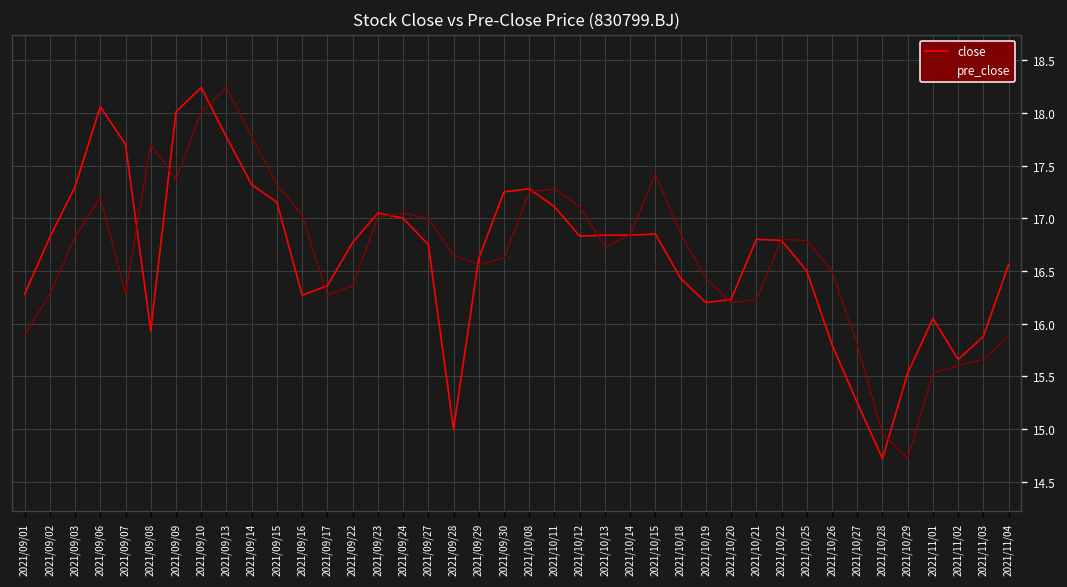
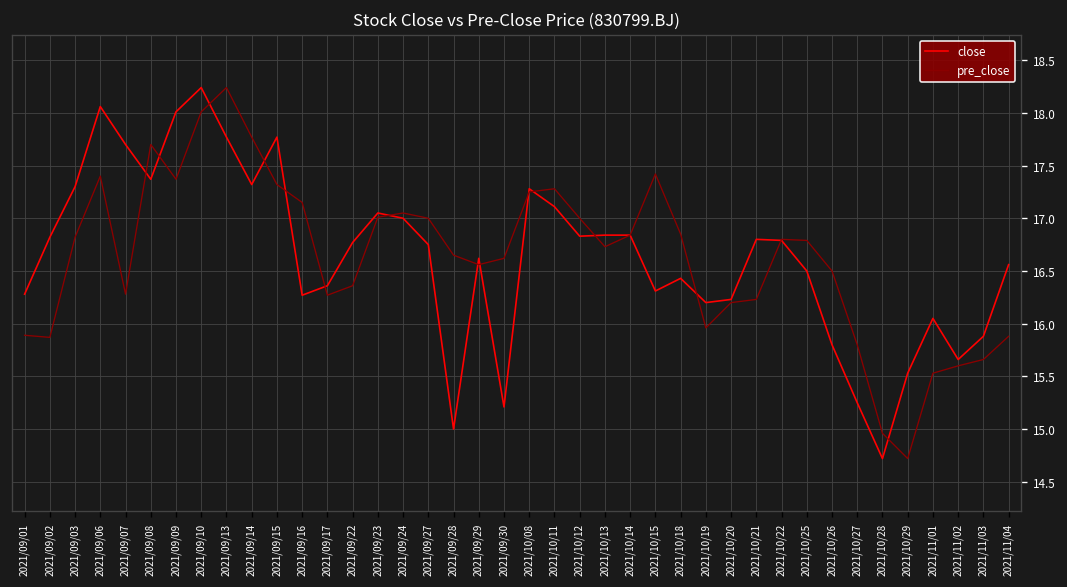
  {
    "close": {
      "2021/09/01": 16.3,
      "2021/09/02": 16.8,
      "2021/09/03": 17.3,
      "2021/09/06": 18.1,
      "2021/09/07": 17.7,
-     "2021/09/08": 15.9,
+     "2021/09/08": 17.4,
      "2021/09/09": 18.0,
      "2021/09/10": 18.2,
      "2021/09/13": 17.8,
      "2021/09/14": 17.3,
-     "2021/09/15": 17.2,
+     "2021/09/15": 17.8,
      "2021/09/16": 16.3,
      "2021/09/17": 16.4,
      "2021/09/22": 16.8,
      "2021/09/23": 17.1,
      "2021/09/24": 17.0,
      "2021/09/27": 16.8,
      "2021/09/28": 15.0,
      "2021/09/29": 16.6,
-     "2021/09/30": 17.3,
+     "2021/09/30": 15.2,
      "2021/10/08": 17.3,
      "2021/10/11": 17.1,
      "2021/10/12": 16.8,
      "2021/10/13": 16.8,
-     "2021/10/15": 16.9,
+     "2021/10/15": 16.3,
      "2021/10/18": 16.4,
      "2021/10/19": 16.2,
      "2021/10/20": 16.2,
      "2021/10/21": 16.8,
      "2021/10/25": 16.5,
      "2021/10/26": 15.8,
      "2021/10/27": 15.3,
      "2021/10/28": 14.7,
      "2021/10/29": 15.5,
      "2021/11/01": 16.1,
      "2021/11/02": 15.7,
      "2021/11/03": 15.9,
      "2021/11/04": 16.6
    },
    "pre_close": {
      "2021/09/01": 15.9,
-     "2021/09/02": 16.3,
+     "2021/09/02": 15.9,
      "2021/09/03": 16.8,
-     "2021/09/06": 17.2,
+     "2021/09/06": 17.4,
      "2021/09/07": 16.3,
      "2021/09/08": 17.7,
      "2021/09/09": 17.4,
      "2021/09/10": 18.0,
      "2021/09/13": 18.2,
      "2021/09/14": 17.8,
      "2021/09/15": 17.3,
-     "2021/09/16": 17.0,
+     "2021/09/16": 17.2,
      "2021/09/17": 16.3,
      "2021/09/22": 16.4,
      "2021/09/23": 17.0,
      "2021/09/24": 17.1,
      "2021/09/27": 17.0,
      "2021/09/28": 16.7,
      "2021/09/29": 16.6,
      "2021/09/30": 16.6,
      "2021/10/08": 17.3,
      "2021/10/11": 17.3,
-     "2021/10/12": 17.1,
+     "2021/10/12": 17.0,
      "2021/10/13": 16.7,
      "2021/10/15": 17.4,
      "2021/10/18": 16.9,
-     "2021/10/19": 16.4,
+     "2021/10/19": 16.0,
      "2021/10/20": 16.2,
      "2021/10/21": 16.2,
      "2021/10/25": 16.8,
      "2021/10/26": 16.5,
      "2021/10/27": 15.8,
      "2021/10/28": 15.0,
      "2021/10/29": 14.7,
      "2021/11/01": 15.5,
      "2021/11/02": 15.6,
      "2021/11/03": 15.7,
      "2021/11/04": 15.9
    }
  }
